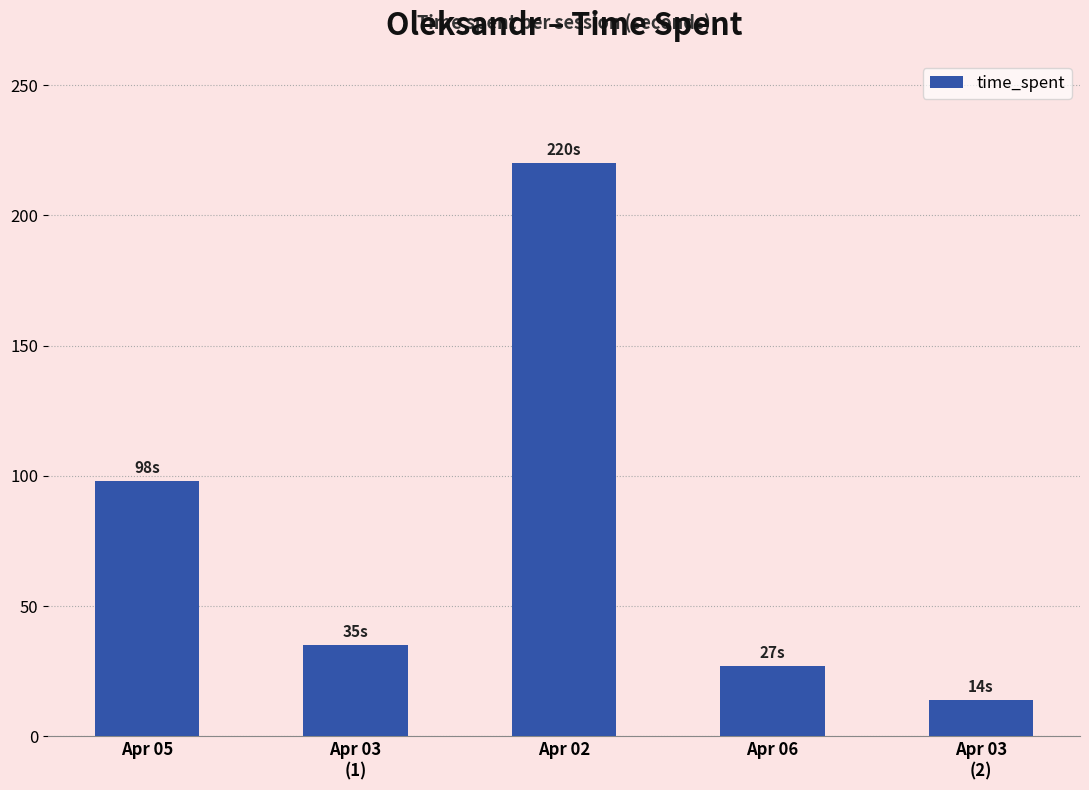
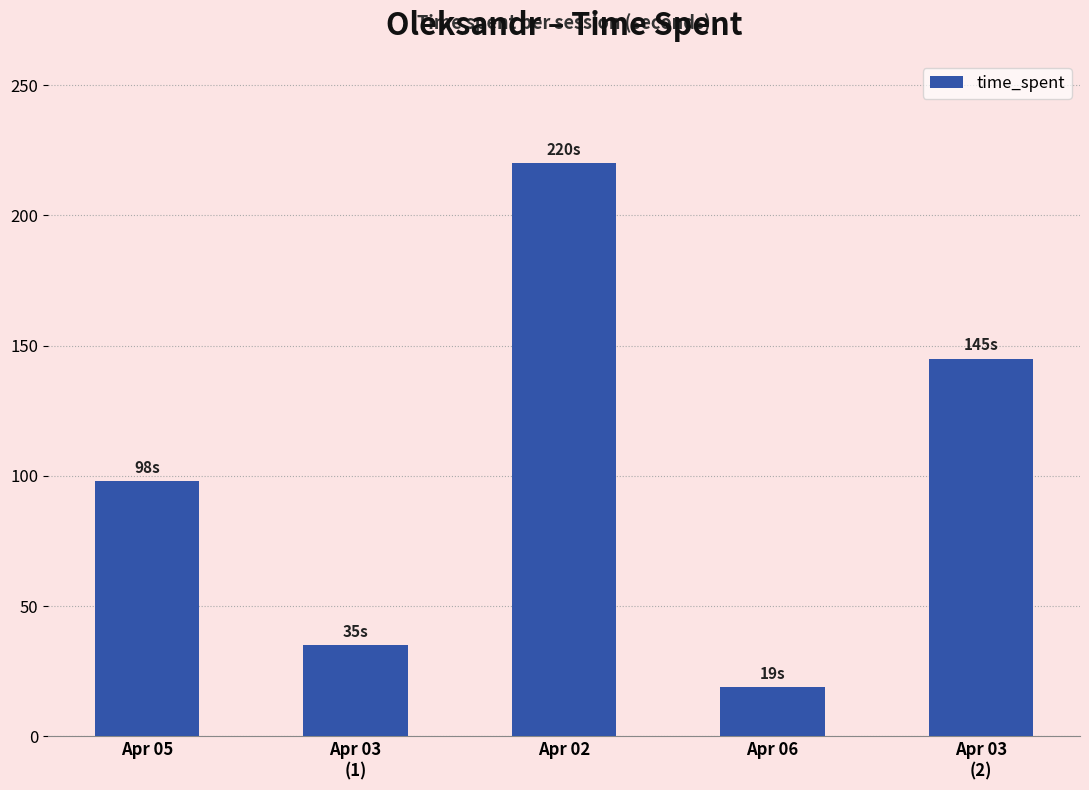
  {
    "Apr 05": "98s",
    "Apr 03 (1)": "35s",
    "Apr 02": "220s",
-   "Apr 06": "27s",
-   "Apr 03 (2)": "14s"
+   "Apr 06": "19s",
+   "Apr 03 (2)": "145s"
  }
